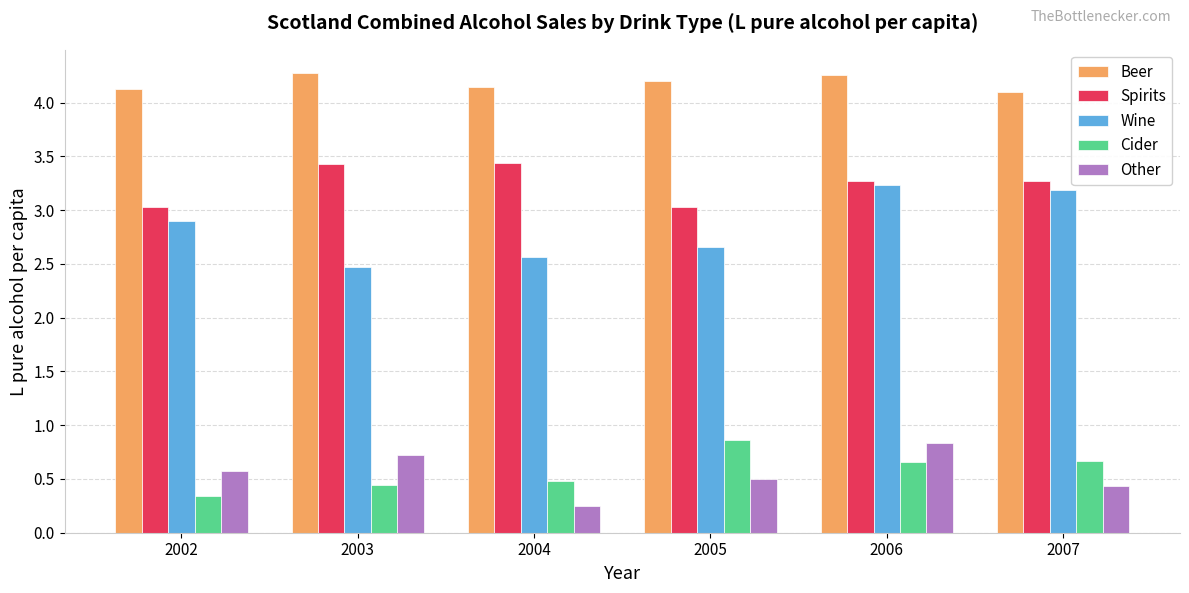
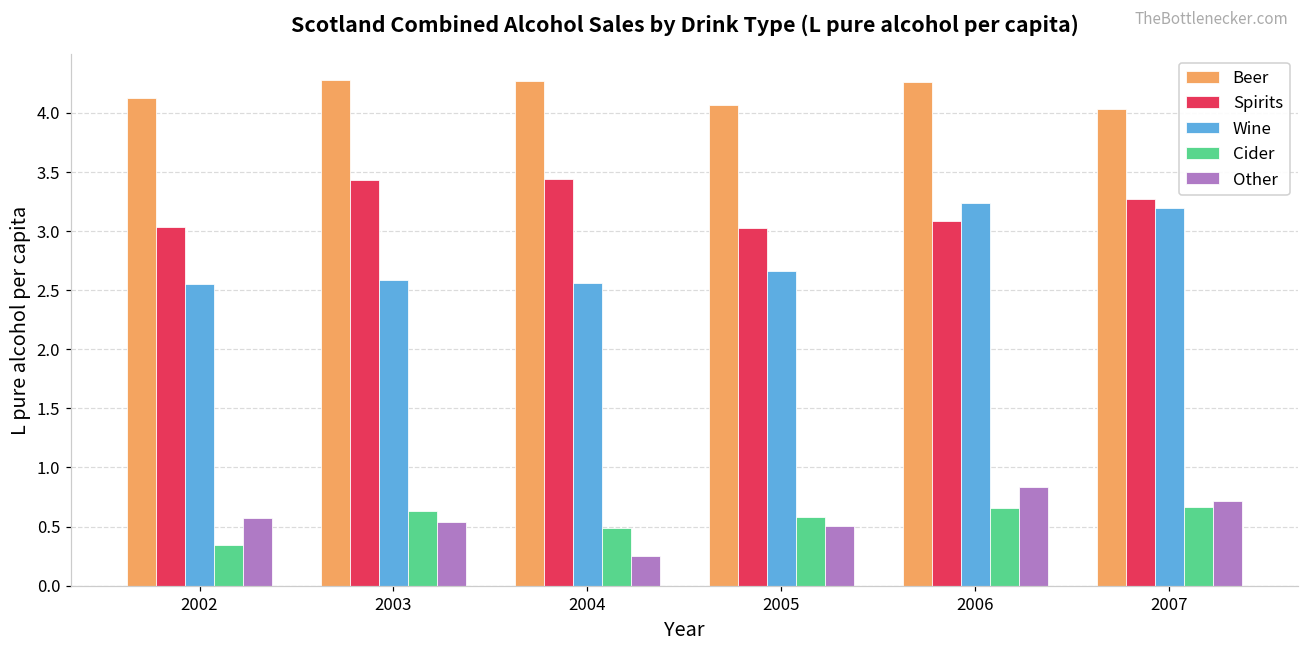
  {
    "Beer": {
      "2002": 4.12,
      "2003": 4.28,
-     "2004": 4.15,
-     "2005": 4.21,
+     "2004": 4.27,
+     "2005": 4.06,
      "2006": 4.26,
-     "2007": 4.10
+     "2007": 4.03
    },
    "Spirits": {
      "2002": 3.03,
      "2003": 3.43,
      "2004": 3.44,
      "2005": 3.03,
-     "2006": 3.27,
+     "2006": 3.08,
      "2007": 3.27
    },
    "Wine": {
-     "2002": 2.90,
-     "2003": 2.47,
+     "2002": 2.55,
+     "2003": 2.58,
      "2004": 2.56,
      "2005": 2.66,
      "2006": 3.24,
      "2007": 3.19
    },
    "Cider": {
      "2002": 0.34,
-     "2003": 0.44,
+     "2003": 0.63,
      "2004": 0.49,
-     "2005": 0.86,
+     "2005": 0.58,
      "2006": 0.65,
      "2007": 0.66
    },
    "Other": {
      "2002": 0.57,
-     "2003": 0.72,
+     "2003": 0.54,
      "2004": 0.25,
      "2005": 0.50,
      "2006": 0.83,
-     "2007": 0.43
+     "2007": 0.71
    }
  }
